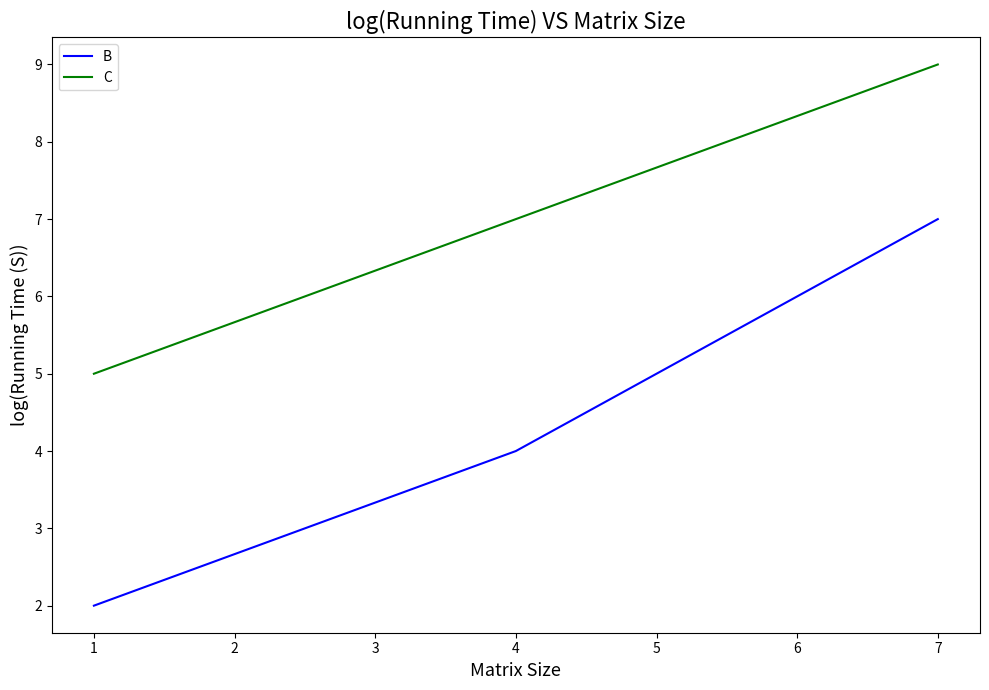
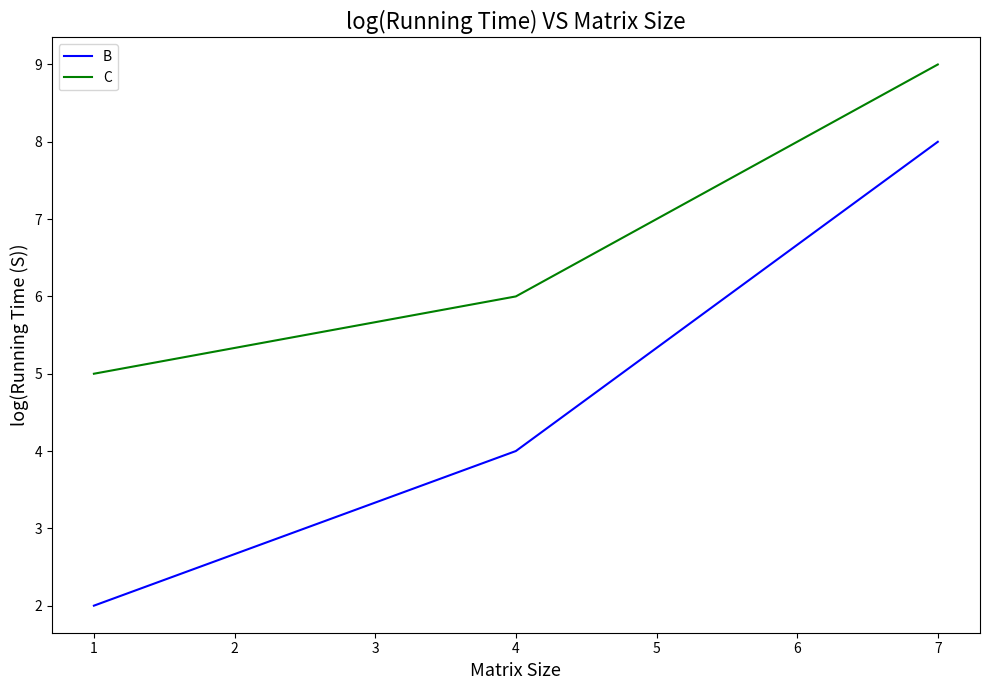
  {
    "B": {
      "1": 2,
      "4": 4,
-     "7": 7
+     "7": 8
    },
    "C": {
      "1": 5,
-     "4": 7,
+     "4": 6,
      "7": 9
    }
  }
